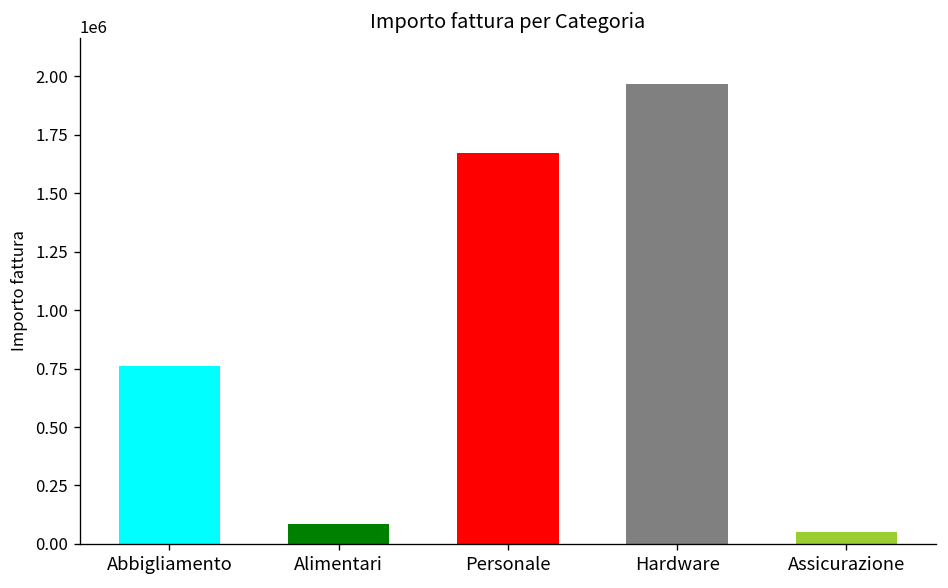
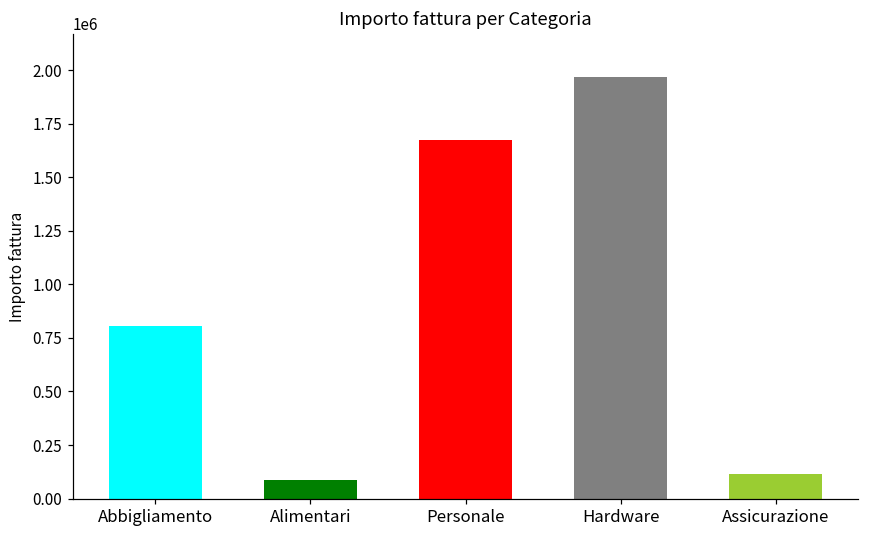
  {
-   "Abbigliamento": 760000,
+   "Abbigliamento": 800000,
    "Alimentari": 90000,
    "Personale": 1670000,
    "Hardware": 1970000,
-   "Assicurazione": 50000
+   "Assicurazione": 110000
  }
